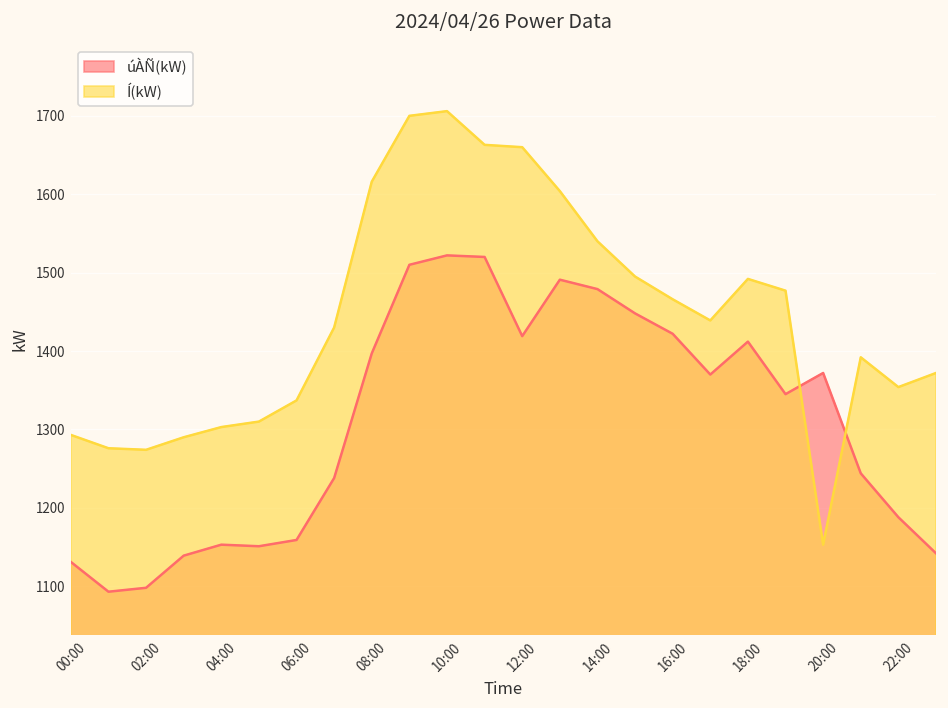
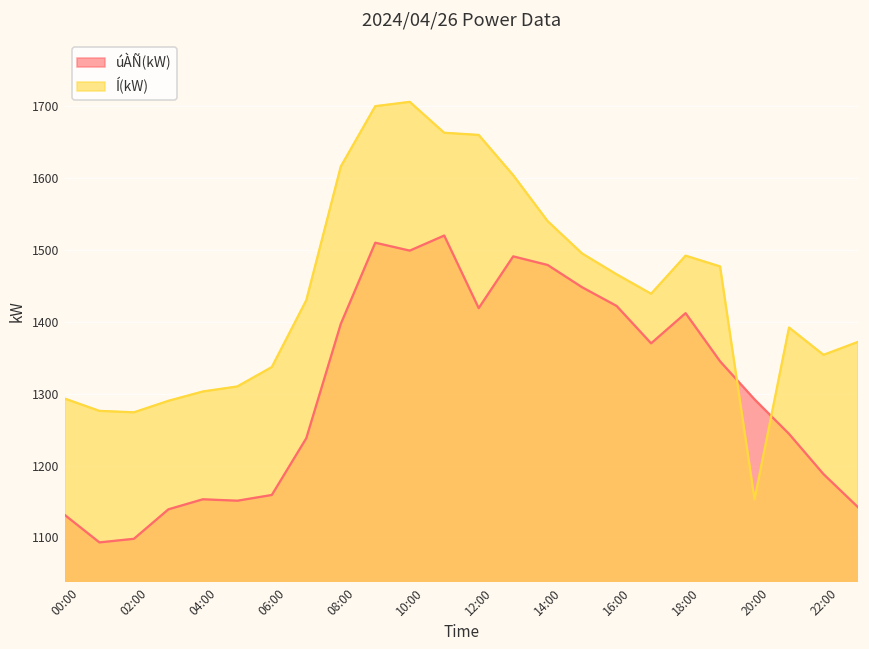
  {
    "úÀÑ(kW)": {
      "00:00": 1130,
      "02:00": 1100,
      "04:00": 1150,
      "06:00": 1160,
      "08:00": 1400,
-     "10:00": 1520,
+     "10:00": 1500,
      "12:00": 1420,
      "14:00": 1480,
      "16:00": 1420,
      "18:00": 1410,
-     "20:00": 1370,
+     "20:00": 1290,
      "22:00": 1190
    },
    "Í(kW)": {
      "00:00": 1290,
      "02:00": 1270,
      "04:00": 1300,
      "06:00": 1340,
      "08:00": 1620,
      "10:00": 1710,
      "12:00": 1660,
      "14:00": 1540,
      "16:00": 1470,
      "18:00": 1490,
      "20:00": 1150,
      "22:00": 1350
    }
  }
